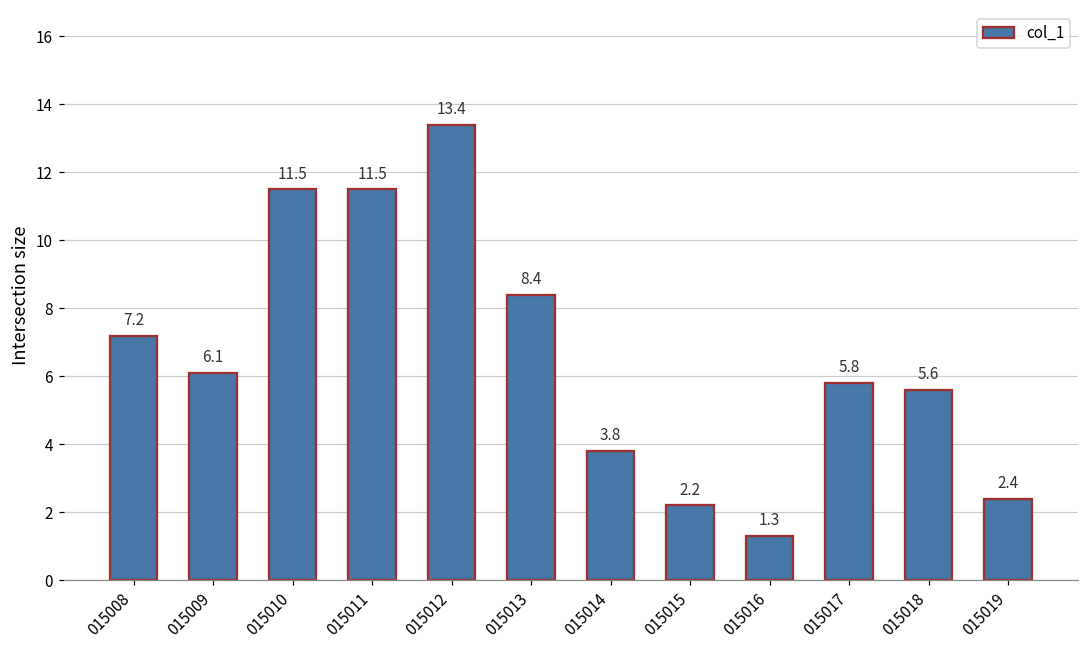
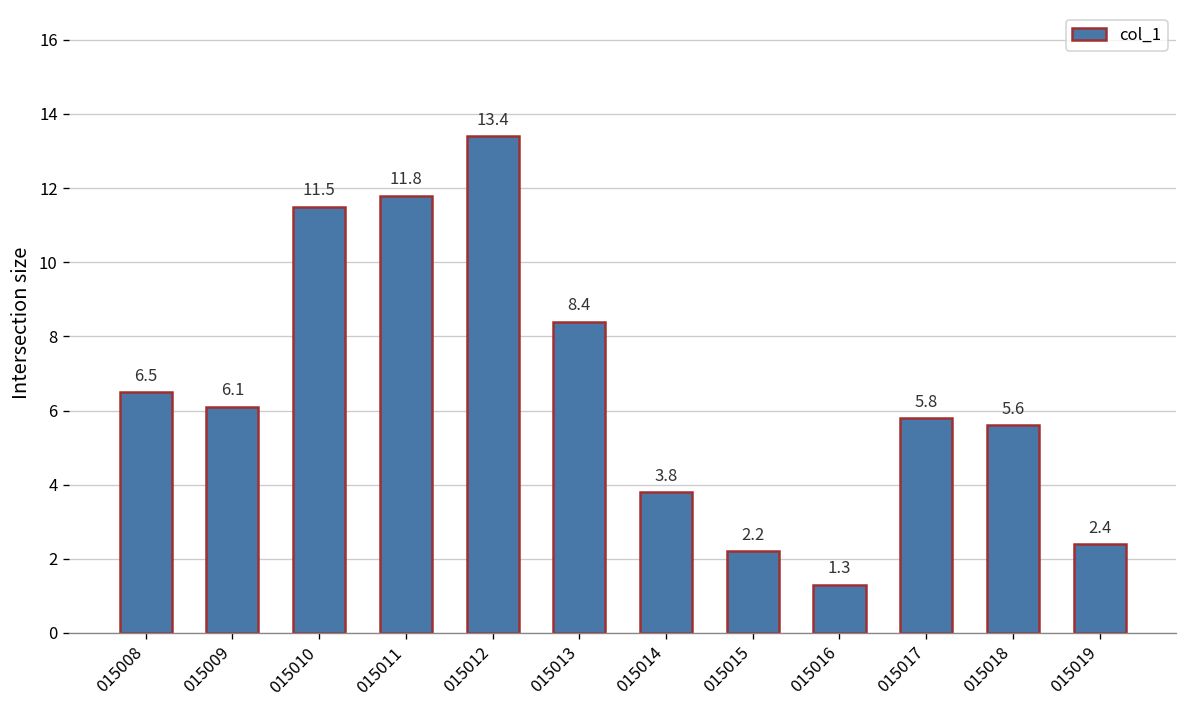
  {
-   "015008": 7.2,
+   "015008": 6.5,
    "015009": 6.1,
    "015010": 11.5,
-   "015011": 11.5,
+   "015011": 11.8,
    "015012": 13.4,
    "015013": 8.4,
    "015014": 3.8,
    "015015": 2.2,
    "015016": 1.3,
    "015017": 5.8,
    "015018": 5.6,
    "015019": 2.4
  }
